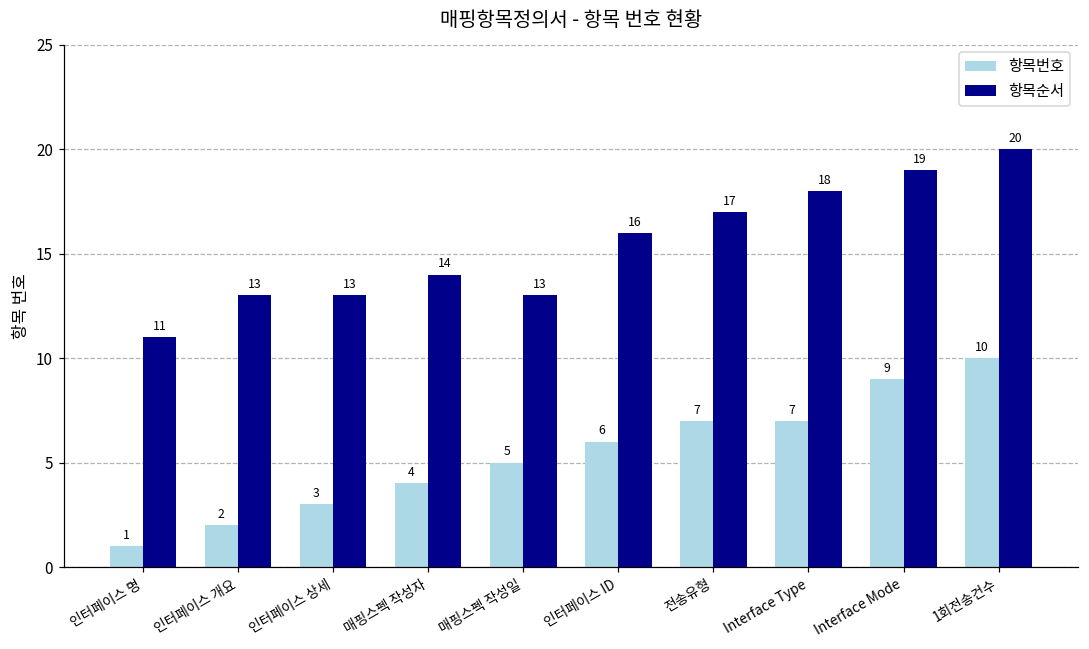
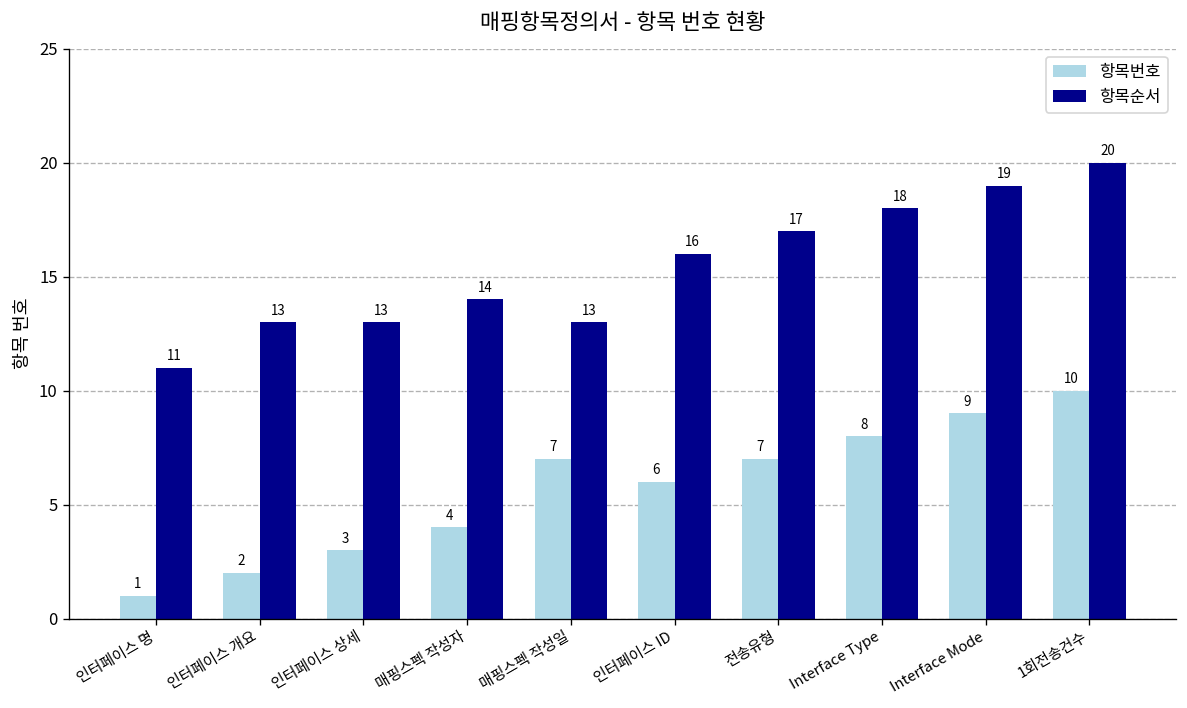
  {
    "항목번호": {
      "인터페이스 명": 1,
      "인터페이스 개요": 2,
      "인터페이스 상세": 3,
      "매핑스펙 작성자": 4,
-     "매핑스펙 작성일": 5,
+     "매핑스펙 작성일": 7,
      "인터페이스 ID": 6,
      "전송유형": 7,
-     "Interface Type": 7,
+     "Interface Type": 8,
      "Interface Mode": 9,
      "1회전송건수": 10
    },
    "항목순서": {
      "인터페이스 명": 11,
      "인터페이스 개요": 13,
      "인터페이스 상세": 13,
      "매핑스펙 작성자": 14,
      "매핑스펙 작성일": 13,
      "인터페이스 ID": 16,
      "전송유형": 17,
      "Interface Type": 18,
      "Interface Mode": 19,
      "1회전송건수": 20
    }
  }
